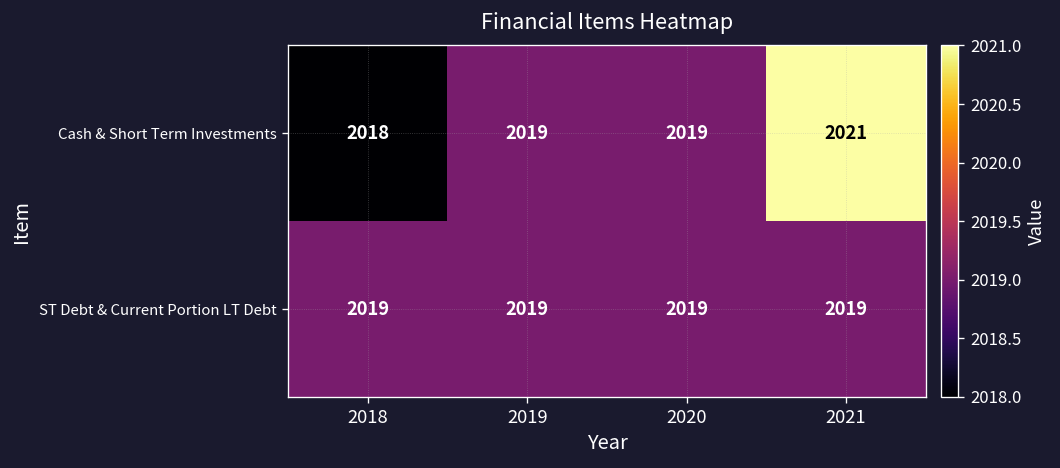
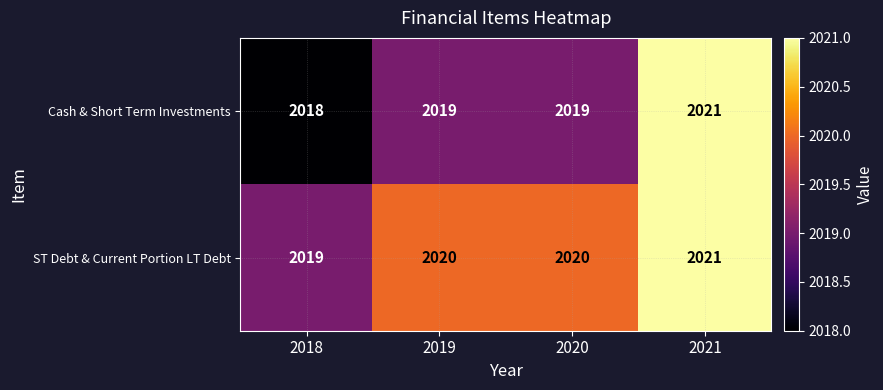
  {
    "Cash & Short Term Investments": {
      "2018": 2018,
      "2019": 2019,
      "2020": 2019,
      "2021": 2021
    },
    "ST Debt & Current Portion LT Debt": {
      "2018": 2019,
-     "2019": 2019,
-     "2020": 2019,
-     "2021": 2019
+     "2019": 2020,
+     "2020": 2020,
+     "2021": 2021
    }
  }
